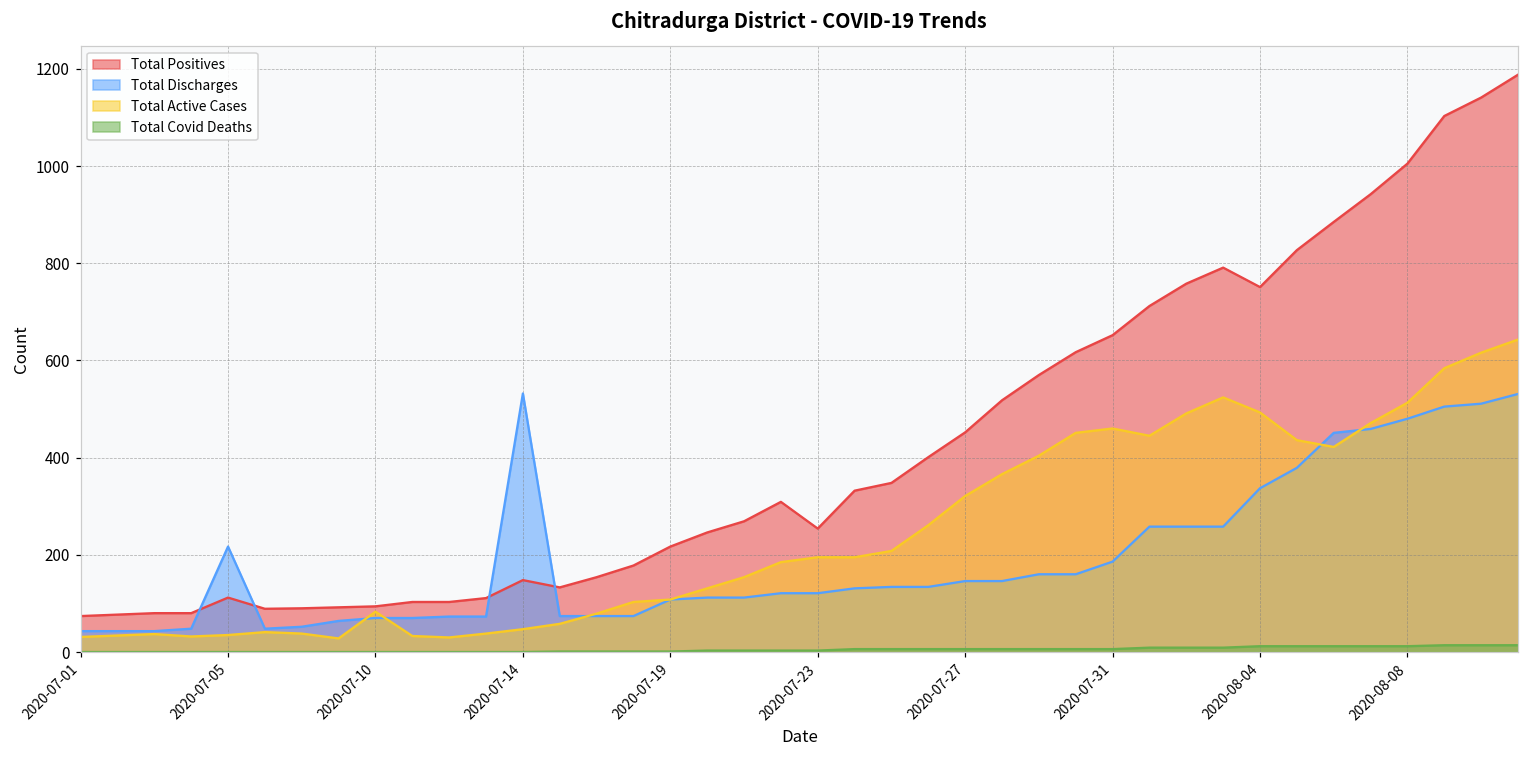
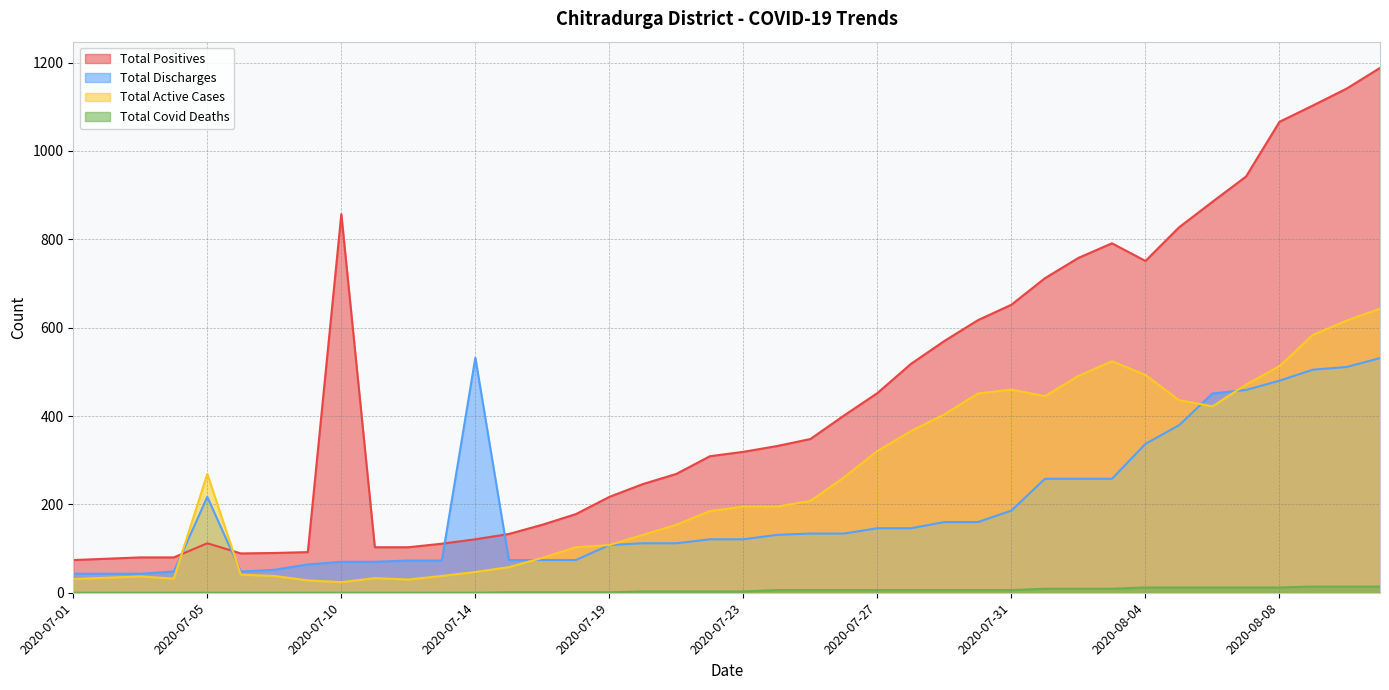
  {
    "Total Positives": {
      "2020-07-01": 70,
      "2020-07-05": 110,
-     "2020-07-10": 90,
-     "2020-07-14": 150,
+     "2020-07-10": 860,
+     "2020-07-14": 120,
      "2020-07-19": 220,
-     "2020-07-23": 250,
+     "2020-07-23": 320,
      "2020-07-27": 450,
      "2020-07-31": 650,
      "2020-08-04": 750,
-     "2020-08-08": 1010
+     "2020-08-08": 1070
    },
    "Total Discharges": {
      "2020-07-01": 40,
      "2020-07-05": 220,
      "2020-07-10": 70,
      "2020-07-14": 530,
      "2020-07-23": 120,
      "2020-07-27": 150,
      "2020-07-31": 190,
      "2020-08-04": 340,
      "2020-08-08": 480
    },
    "Total Active Cases": {
      "2020-07-01": 30,
-     "2020-07-05": 40,
-     "2020-07-10": 80,
+     "2020-07-05": 270,
+     "2020-07-10": 20,
      "2020-07-14": 50,
      "2020-07-23": 200,
      "2020-07-27": 320,
      "2020-07-31": 460,
      "2020-08-04": 490,
      "2020-08-08": 510
    },
    "Total Covid Deaths": {
      "2020-07-01": 0,
      "2020-07-05": 0,
      "2020-07-10": 0,
      "2020-07-14": 0,
      "2020-07-19": 0,
      "2020-07-23": 0,
      "2020-07-27": 10,
      "2020-07-31": 10,
      "2020-08-04": 10,
      "2020-08-08": 10
    }
  }
